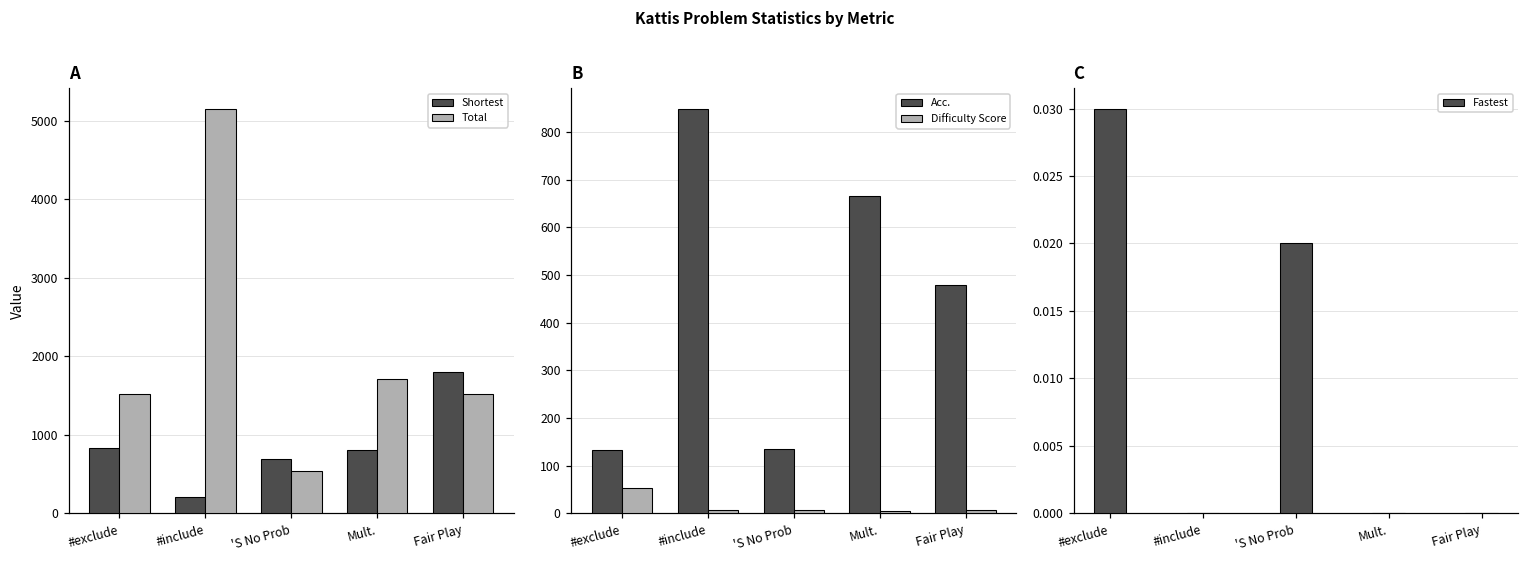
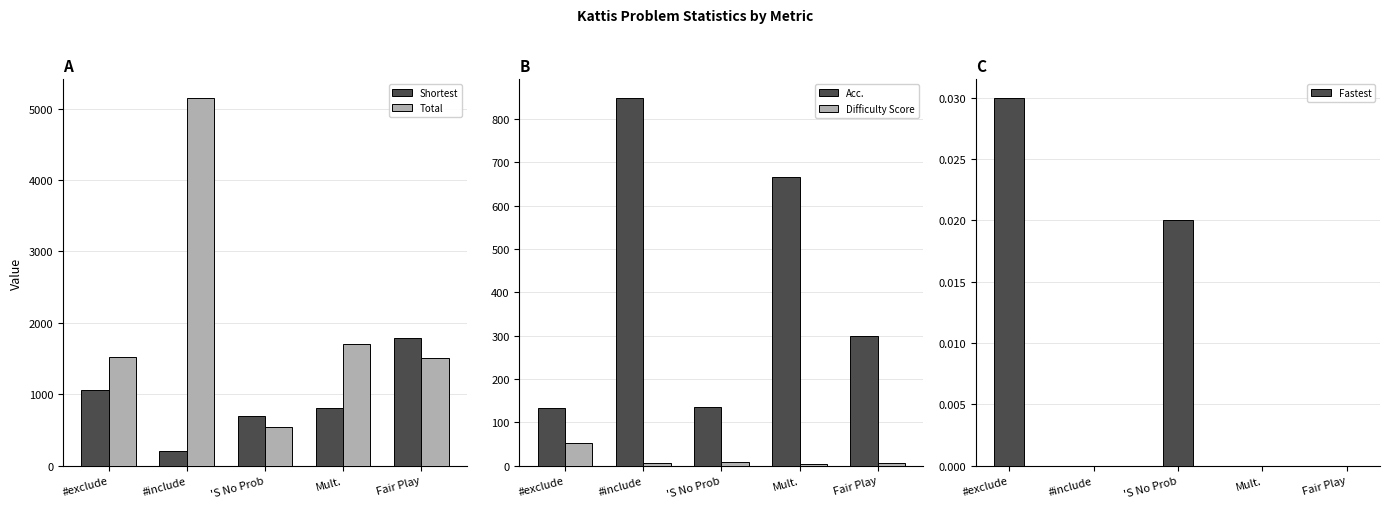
  {
    "A": {
      "Shortest": {
-       "#exclude": 800,
+       "#exclude": 1100,
        "#include": 200,
        "'S No Prob": 700,
        "Mult.": 800,
        "Fair Play": 1800
      },
      "Total": {
        "#exclude": 1500,
        "#include": 5200,
        "'S No Prob": 500,
        "Mult.": 1700,
        "Fair Play": 1500
      }
    },
    "B": {
      "Acc.": {
        "#exclude": 130,
        "#include": 850,
        "'S No Prob": 140,
        "Mult.": 670,
-       "Fair Play": 480
+       "Fair Play": 300
      },
      "Difficulty Score": {
        "#exclude": 50,
        "#include": 10,
        "'S No Prob": 10,
        "Fair Play": 10
      }
    },
    "C": {
      "#exclude": 0.0300,
      "#include": 0.0000,
      "'S No Prob": 0.0200,
      "Mult.": 0.0000,
      "Fair Play": 0.0000
    }
  }
